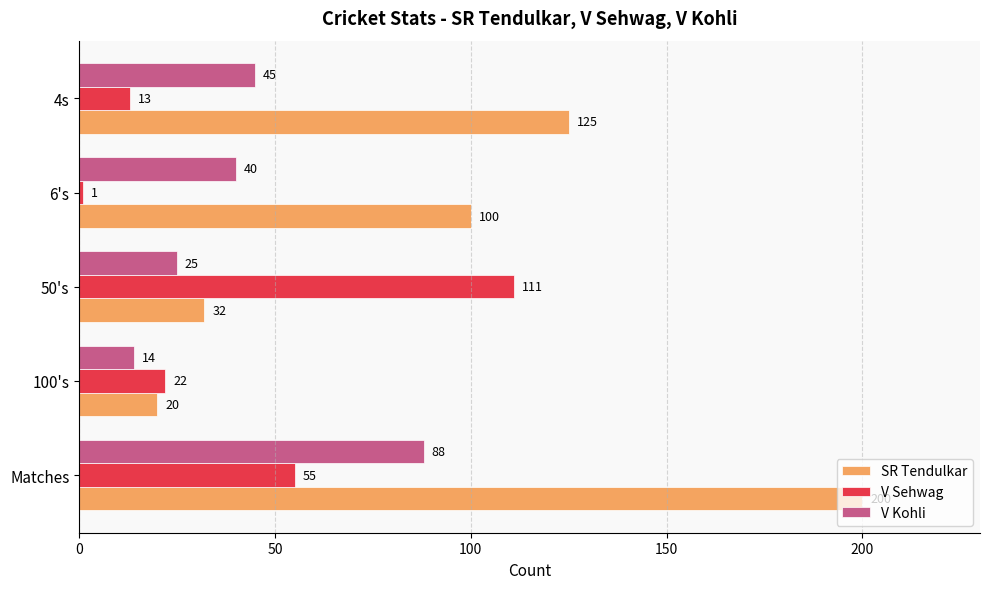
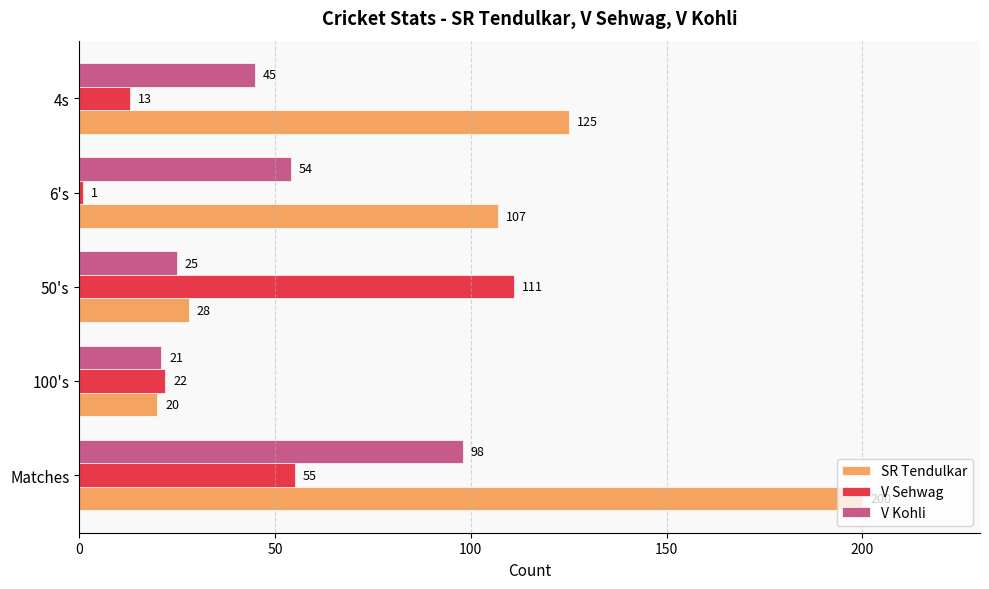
  {
    "SR Tendulkar": {
      "4s": 125,
-     "6's": 100,
-     "50's": 32,
+     "6's": 107,
+     "50's": 28,
      "100's": 20
    },
    "V Sehwag": {
      "4s": 13,
      "6's": 1,
      "50's": 111,
      "100's": 22,
      "Matches": 55
    },
    "V Kohli": {
      "4s": 45,
-     "6's": 40,
+     "6's": 54,
      "50's": 25,
-     "100's": 14,
-     "Matches": 88
+     "100's": 21,
+     "Matches": 98
    }
  }
